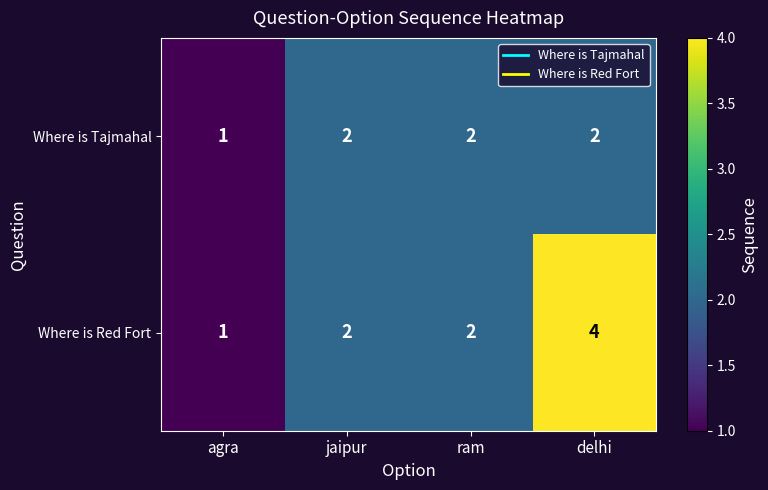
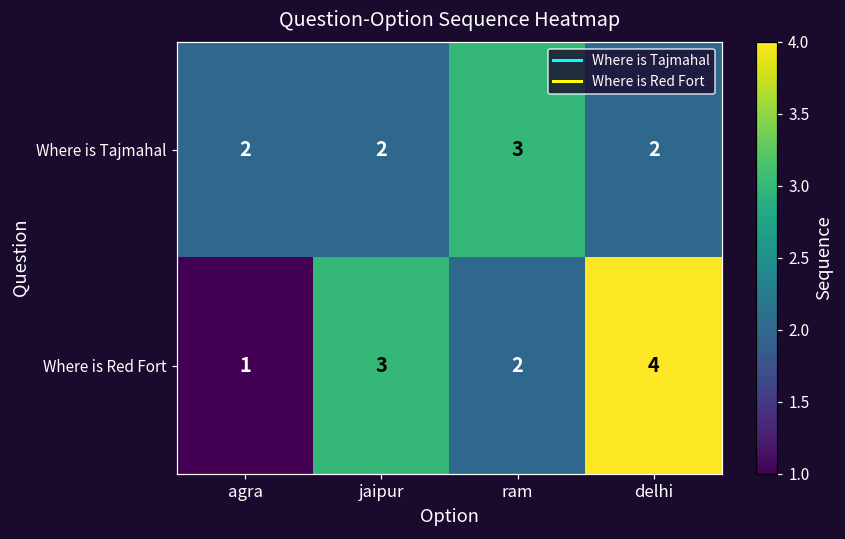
  {
    "Where is Tajmahal": {
-     "agra": 1,
+     "agra": 2,
      "jaipur": 2,
-     "ram": 2,
+     "ram": 3,
      "delhi": 2
    },
    "Where is Red Fort": {
      "agra": 1,
-     "jaipur": 2,
+     "jaipur": 3,
      "ram": 2,
      "delhi": 4
    }
  }
